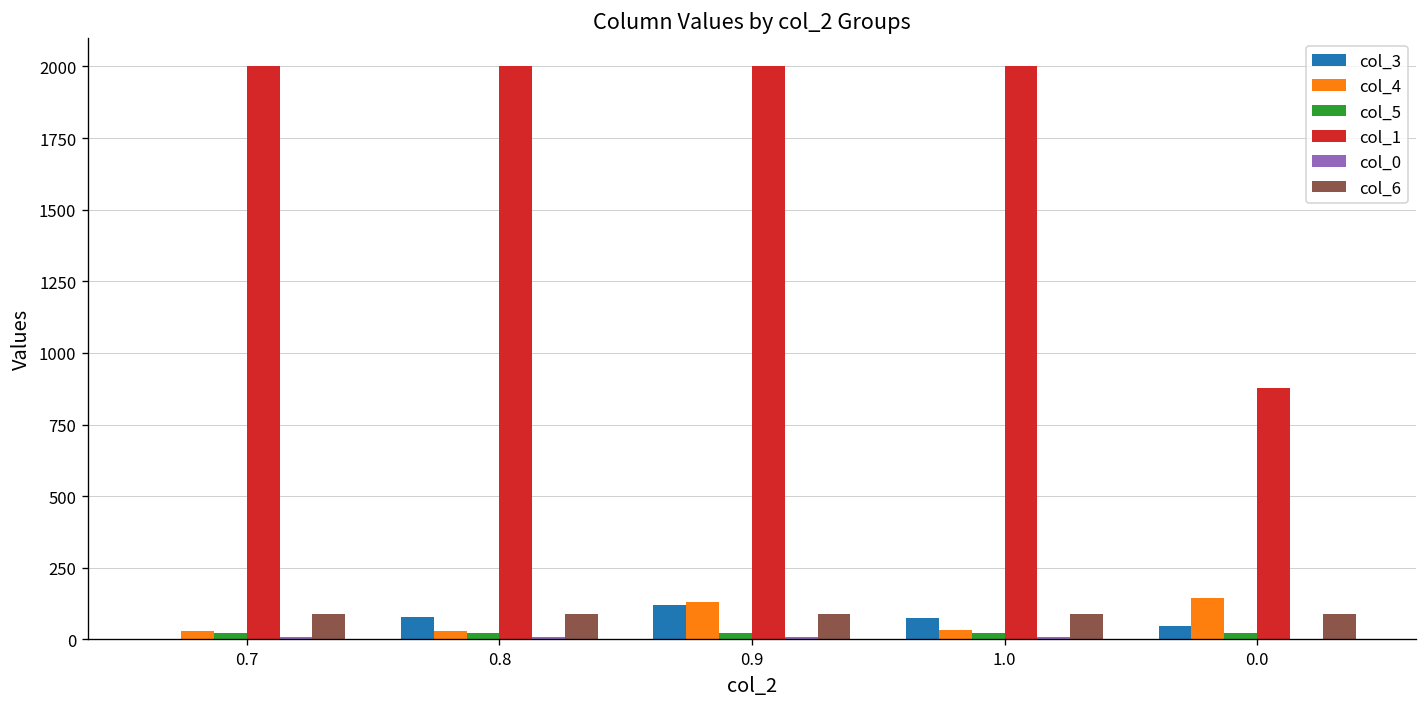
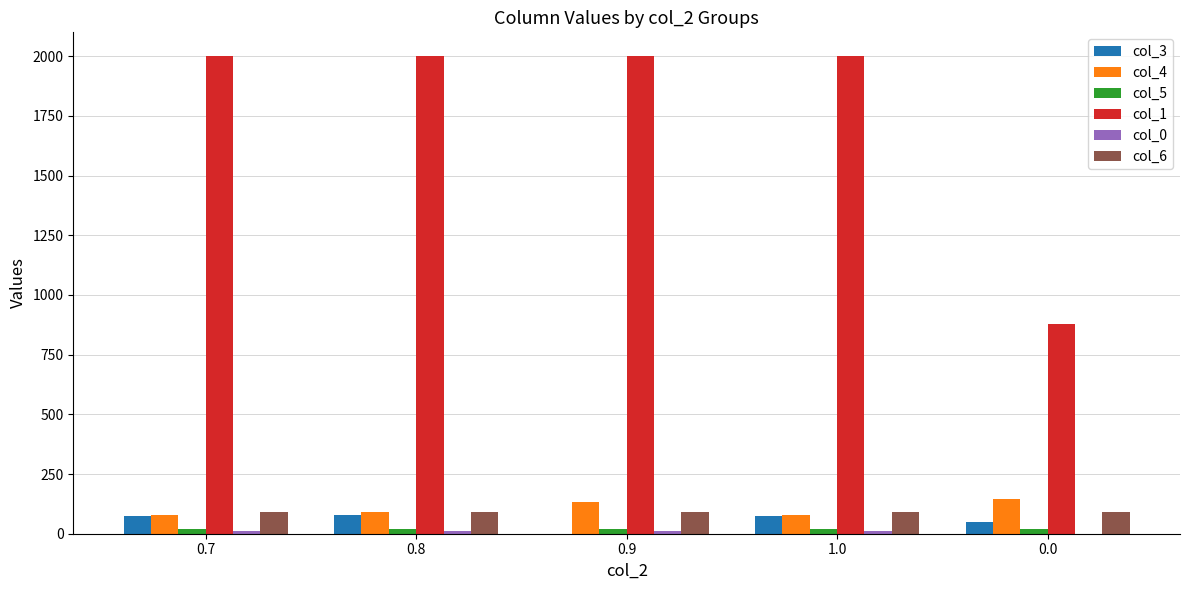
  {
    "col_3": {
-     "0.7": 0,
+     "0.7": 70,
      "0.8": 80,
-     "0.9": 120,
+     "0.9": 0,
      "1.0": 70,
      "0.0": 50
    },
    "col_4": {
-     "0.7": 30,
-     "0.8": 30,
+     "0.7": 80,
+     "0.8": 90,
      "0.9": 130,
-     "1.0": 30,
+     "1.0": 80,
      "0.0": 140
    },
    "col_5": {
      "0.7": 20,
      "0.8": 20,
      "0.9": 20,
      "1.0": 20,
      "0.0": 20
    },
    "col_1": {
      "0.7": 2000,
      "0.8": 2000,
      "0.9": 2000,
      "1.0": 2000,
      "0.0": 880
    },
    "col_0": {
      "0.0": 0
    },
    "col_6": {
      "0.7": 90,
      "0.8": 90,
      "0.9": 90,
      "1.0": 90,
      "0.0": 90
    }
  }
